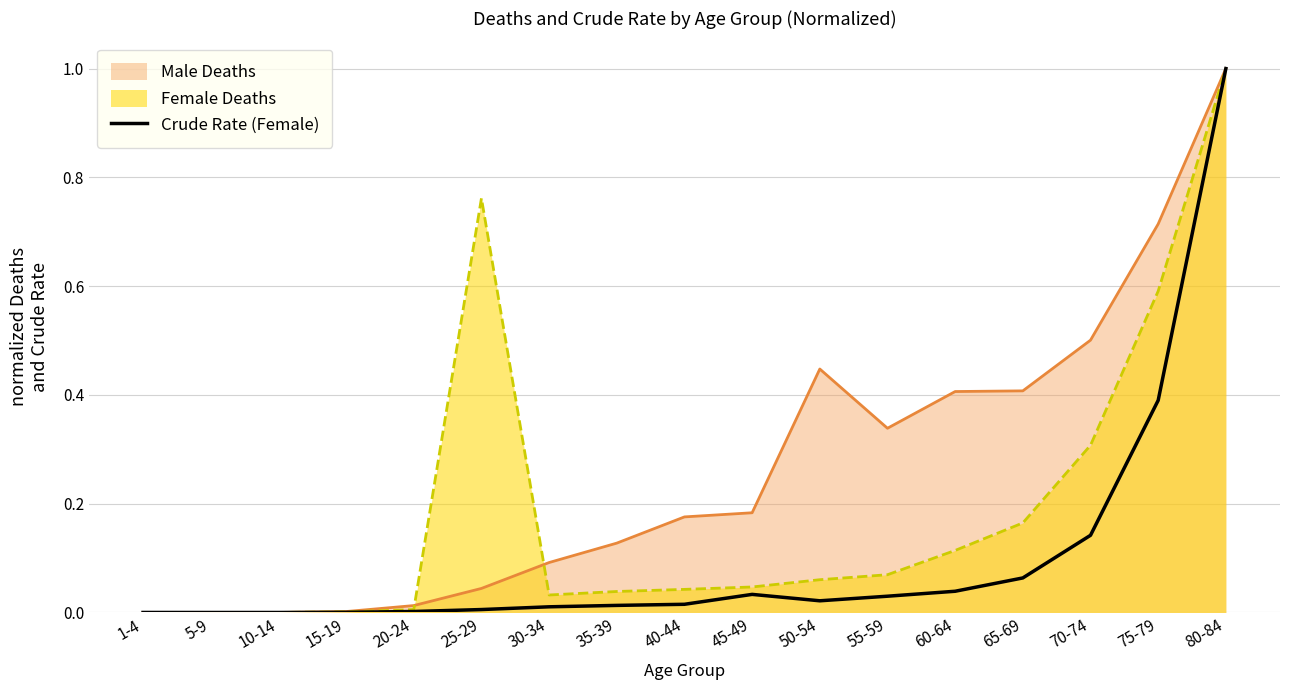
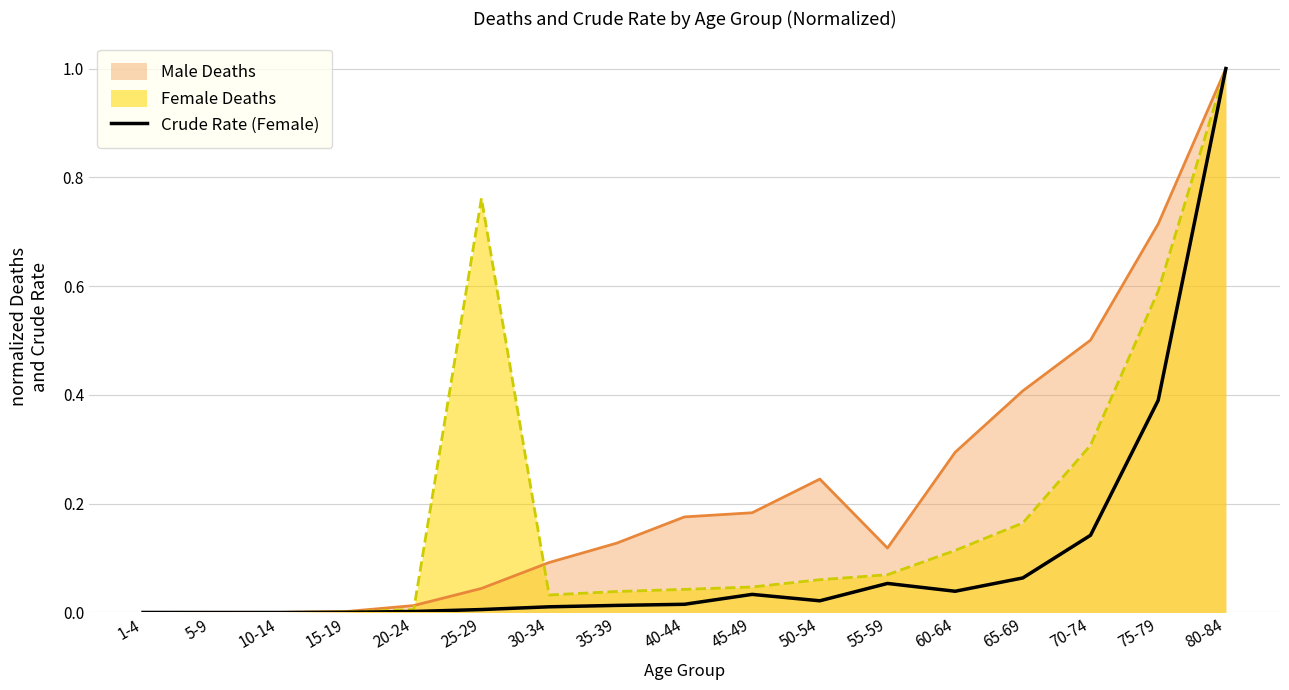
  {
    "Male Deaths": {
      "20-24": 0.01,
      "25-29": 0.04,
      "30-34": 0.09,
      "35-39": 0.13,
      "40-44": 0.18,
      "45-49": 0.18,
-     "50-54": 0.45,
-     "55-59": 0.34,
-     "60-64": 0.41,
+     "50-54": 0.25,
+     "55-59": 0.12,
+     "60-64": 0.29,
      "65-69": 0.41,
      "70-74": 0.50,
      "75-79": 0.71
    },
    "Female Deaths": {
      "25-29": 0.76,
      "30-34": 0.03,
      "35-39": 0.04,
      "40-44": 0.04,
      "45-49": 0.05,
      "50-54": 0.06,
      "55-59": 0.07,
      "60-64": 0.11,
      "65-69": 0.16,
      "70-74": 0.31,
      "75-79": 0.59
    },
    "Crude Rate (Female)": {
      "25-29": 0.01,
      "30-34": 0.01,
      "35-39": 0.01,
      "40-44": 0.02,
      "45-49": 0.03,
      "50-54": 0.02,
-     "55-59": 0.03,
+     "55-59": 0.05,
      "60-64": 0.04,
      "65-69": 0.06,
      "70-74": 0.14,
      "75-79": 0.39
    }
  }
